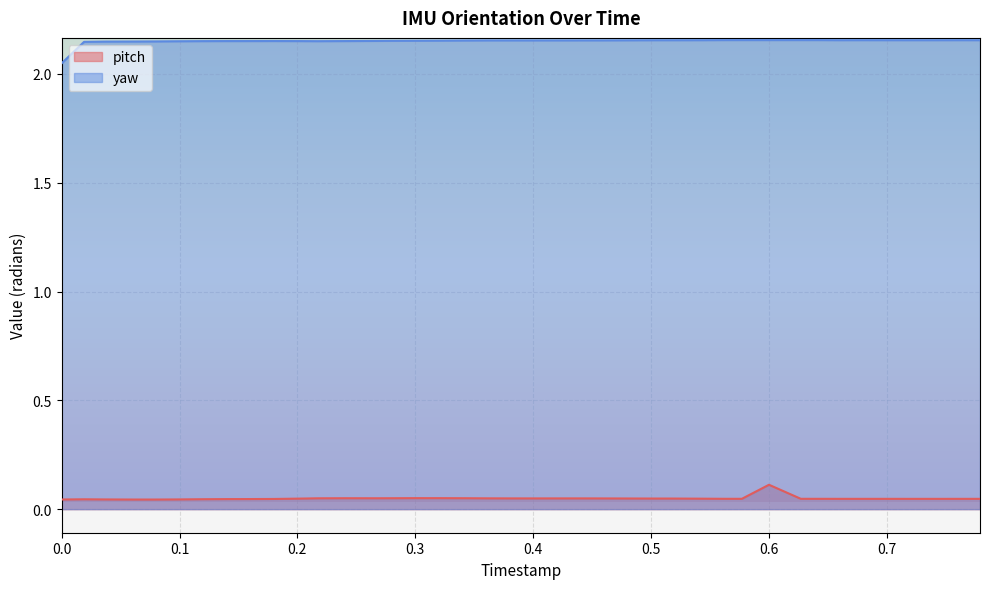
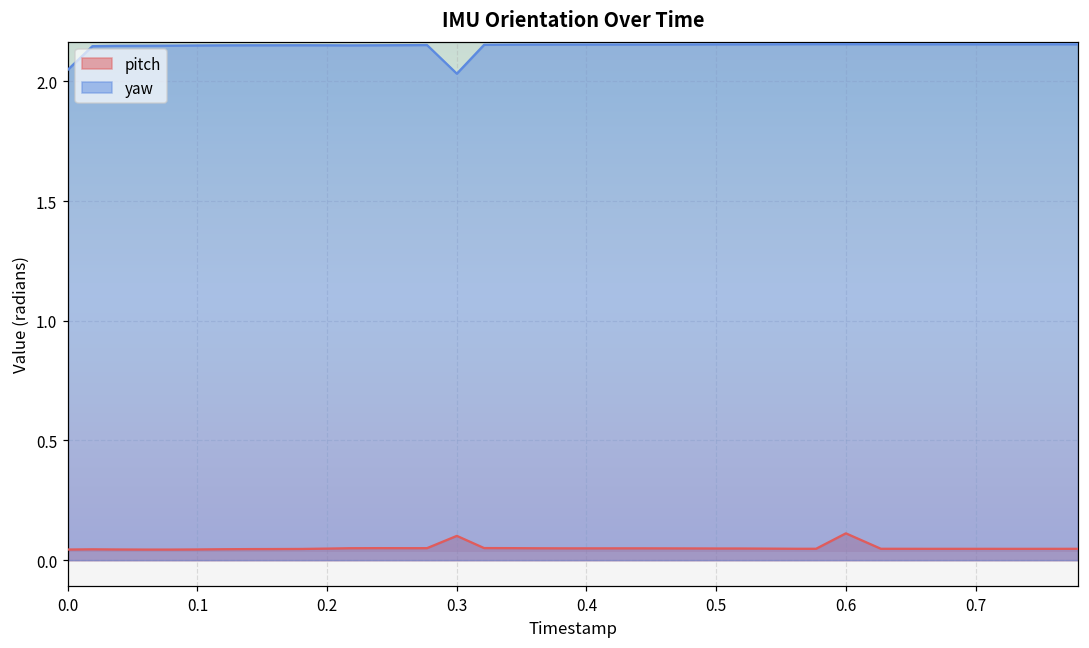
  {
    "pitch": {
      "0.0": 0.04,
-     "0.3": 0.05,
+     "0.3": 0.10,
      "0.6": 0.11
    },
    "yaw": {
      "0.0": 2.05,
-     "0.3": 2.15,
+     "0.3": 2.03,
      "0.6": 2.16
    }
  }
